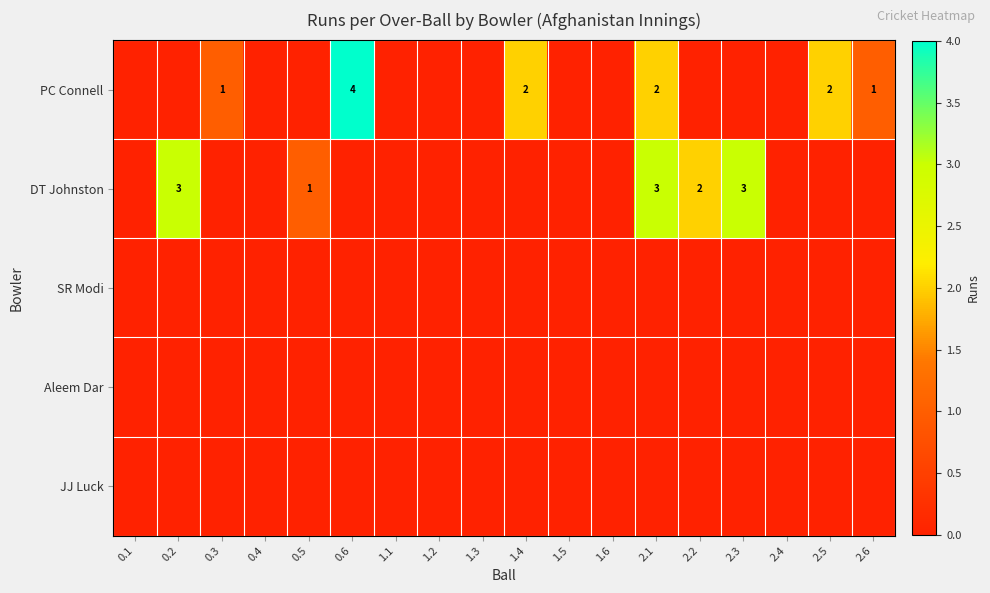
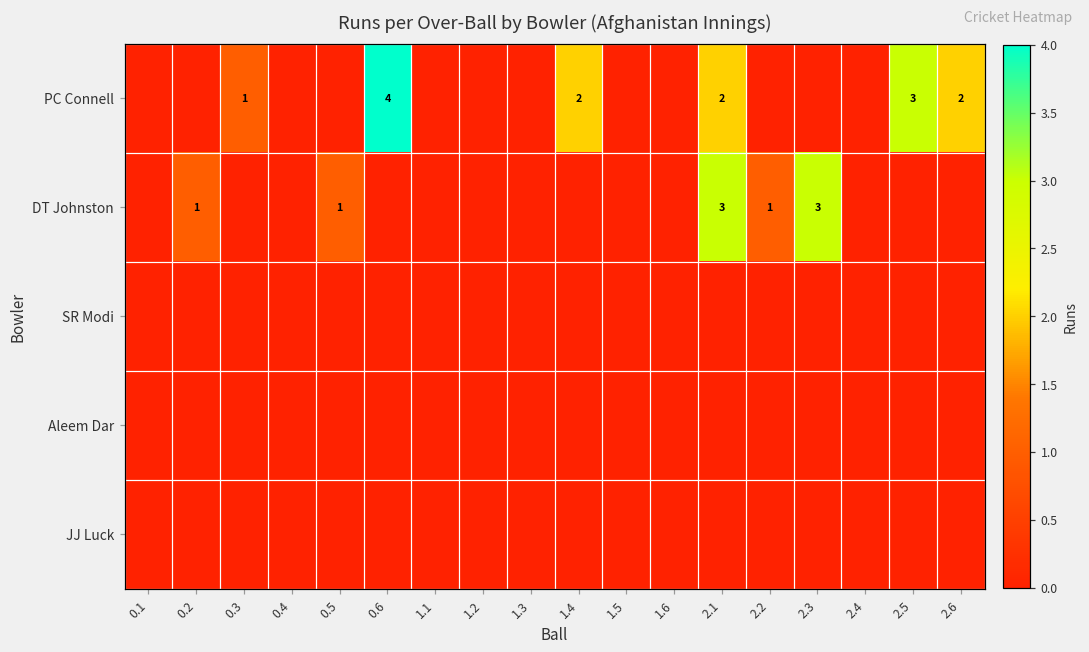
  {
    "PC Connell": {
      "0.3": 1,
      "0.6": 4,
      "1.4": 2,
      "2.1": 2,
-     "2.5": 2,
-     "2.6": 1
+     "2.5": 3,
+     "2.6": 2
    },
    "DT Johnston": {
-     "0.2": 3,
+     "0.2": 1,
      "0.5": 1,
      "2.1": 3,
-     "2.2": 2,
+     "2.2": 1,
      "2.3": 3
    }
  }
